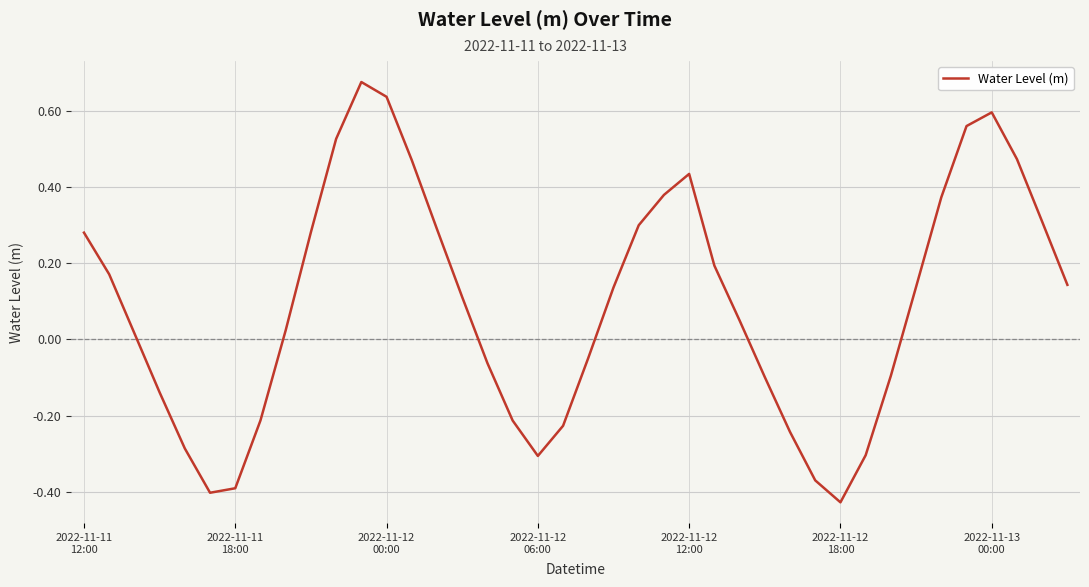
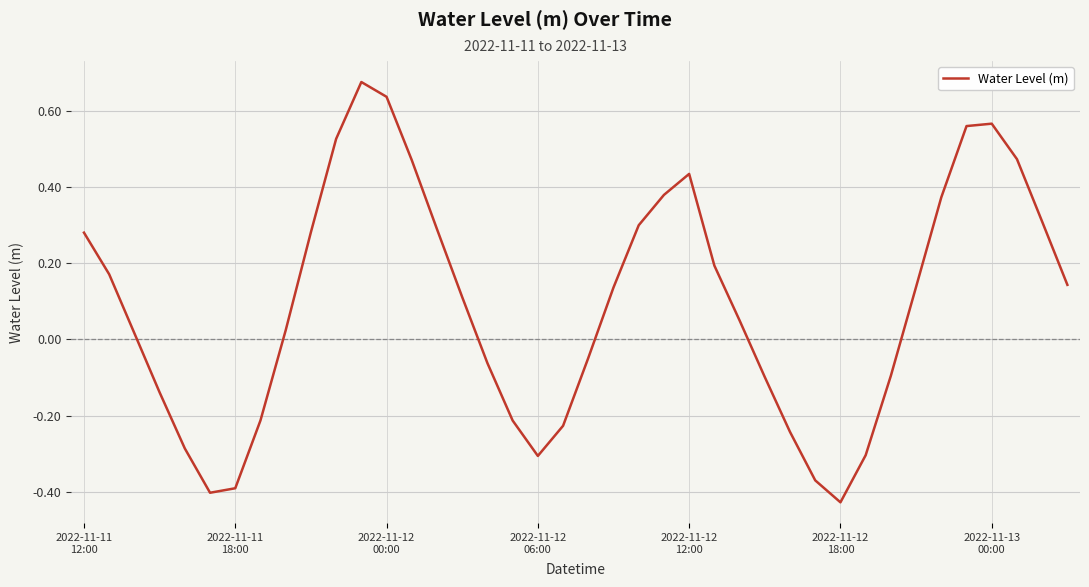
  {
    "2022-11-11 12:00": 0.28,
    "2022-11-11 18:00": -0.39,
    "2022-11-12 00:00": 0.64,
    "2022-11-12 06:00": -0.31,
    "2022-11-12 12:00": 0.43,
    "2022-11-12 18:00": -0.43,
-   "2022-11-13 00:00": 0.60
+   "2022-11-13 00:00": 0.57
  }
